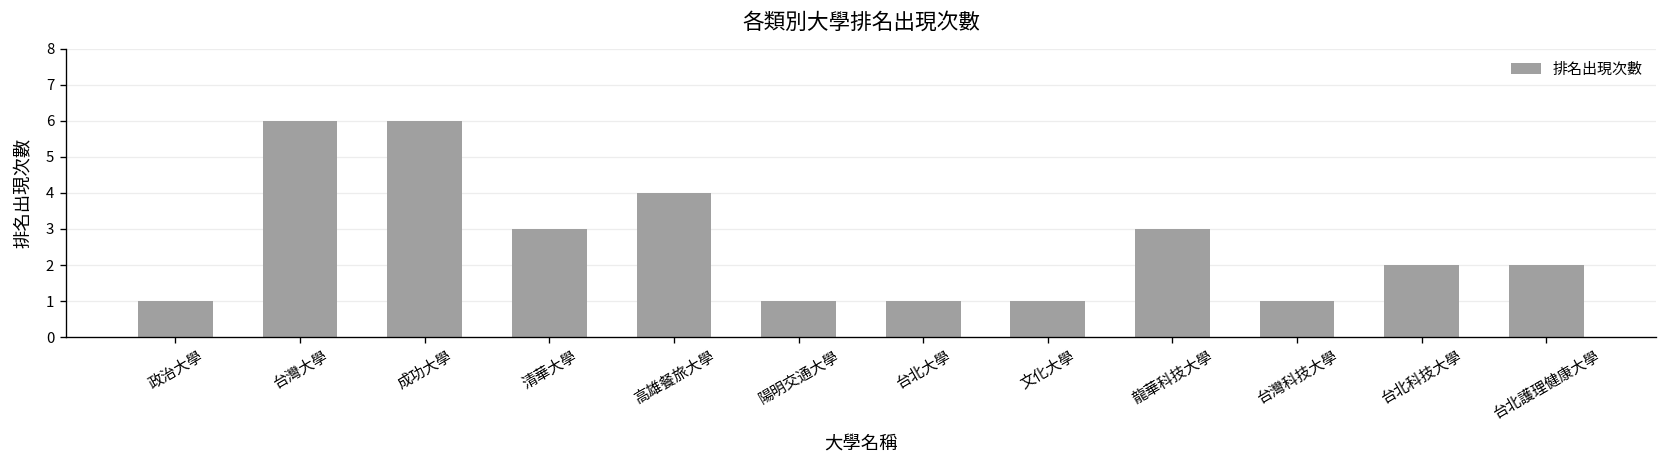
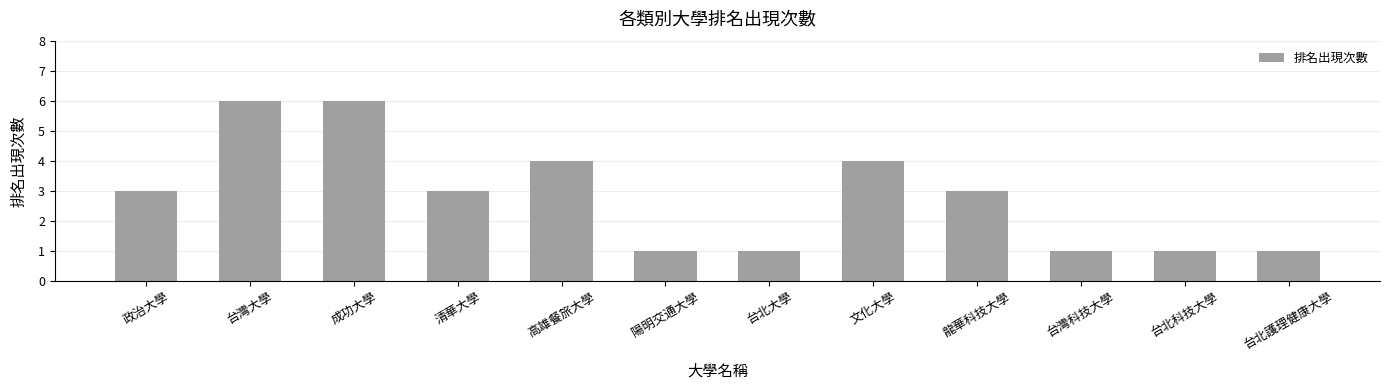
  {
-   "政治大學": 1,
+   "政治大學": 3,
    "台灣大學": 6,
    "成功大學": 6,
    "清華大學": 3,
    "高雄餐旅大學": 4,
    "陽明交通大學": 1,
    "台北大學": 1,
-   "文化大學": 1,
+   "文化大學": 4,
    "龍華科技大學": 3,
    "台灣科技大學": 1,
-   "台北科技大學": 2,
-   "台北護理健康大學": 2
+   "台北科技大學": 1,
+   "台北護理健康大學": 1
  }
